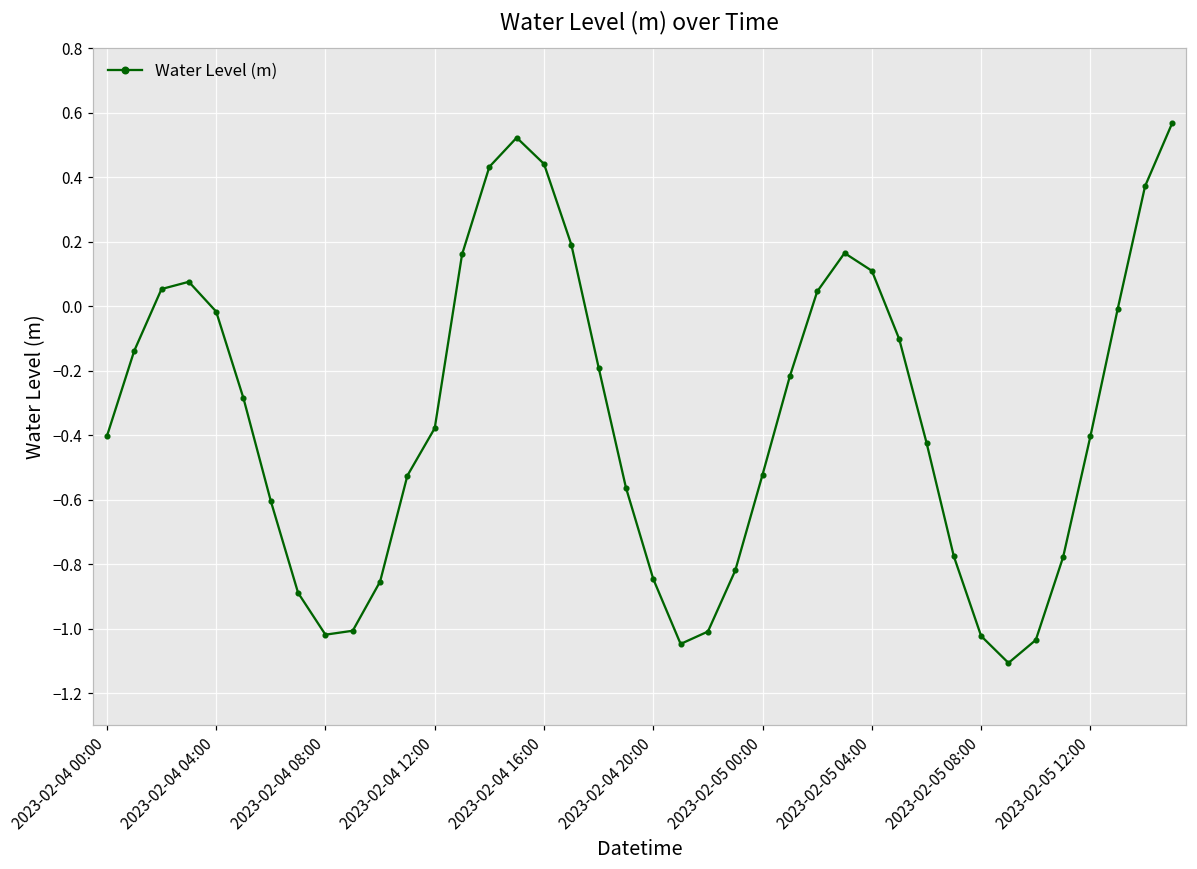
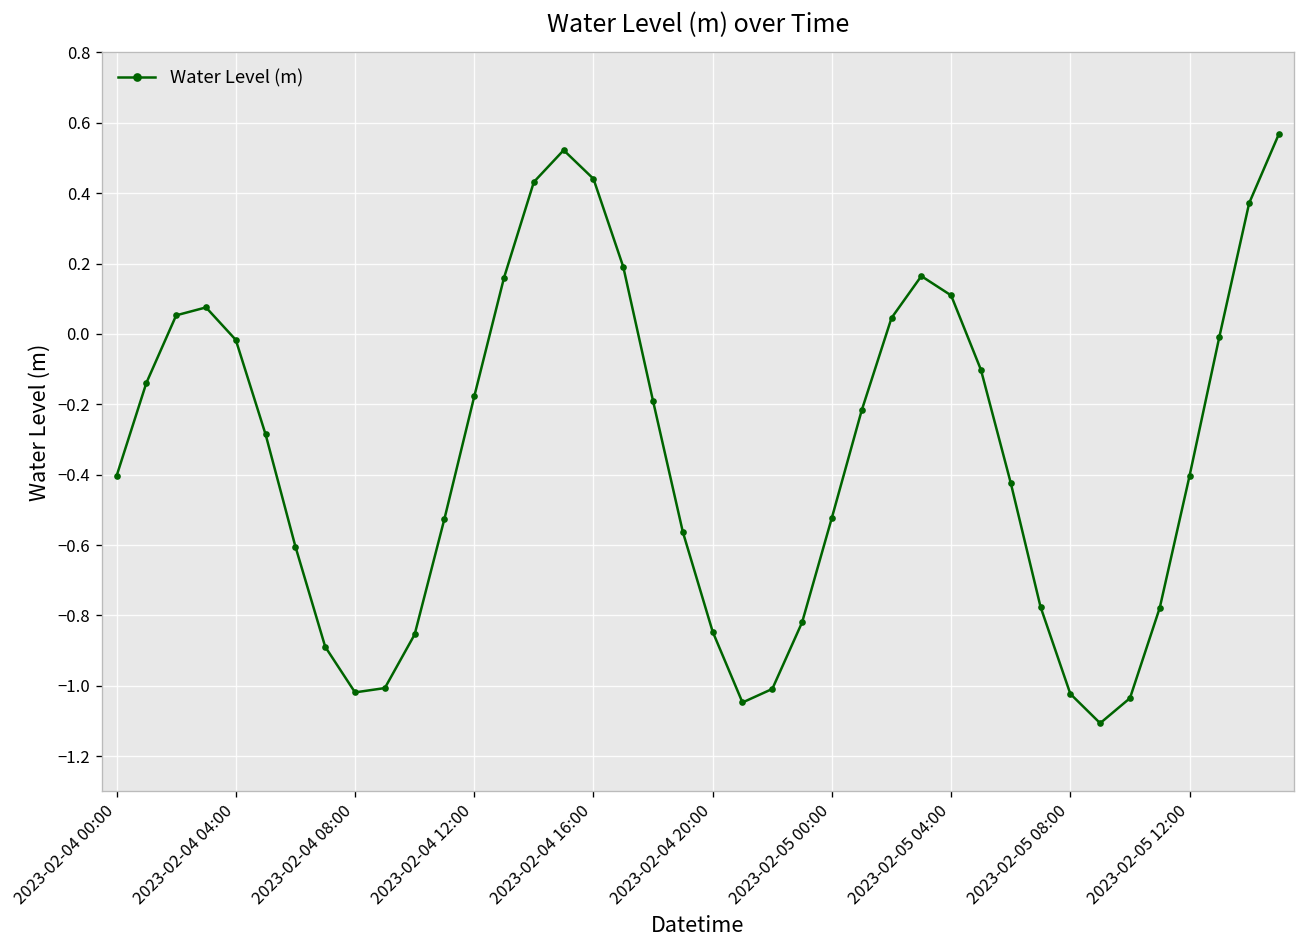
  {
    "2023-02-04 00:00": -0.40,
    "2023-02-04 04:00": -0.02,
    "2023-02-04 08:00": -1.02,
-   "2023-02-04 12:00": -0.38,
+   "2023-02-04 12:00": -0.18,
    "2023-02-04 16:00": 0.44,
    "2023-02-04 20:00": -0.85,
    "2023-02-05 00:00": -0.52,
    "2023-02-05 04:00": 0.11,
    "2023-02-05 08:00": -1.02,
    "2023-02-05 12:00": -0.40
  }
